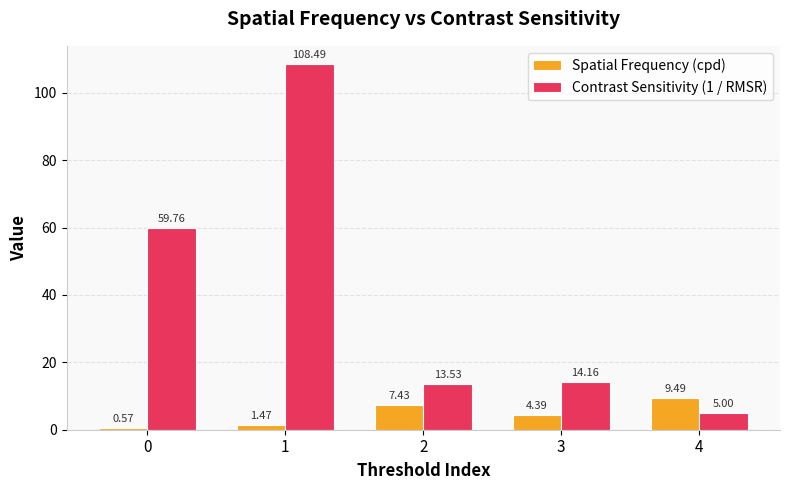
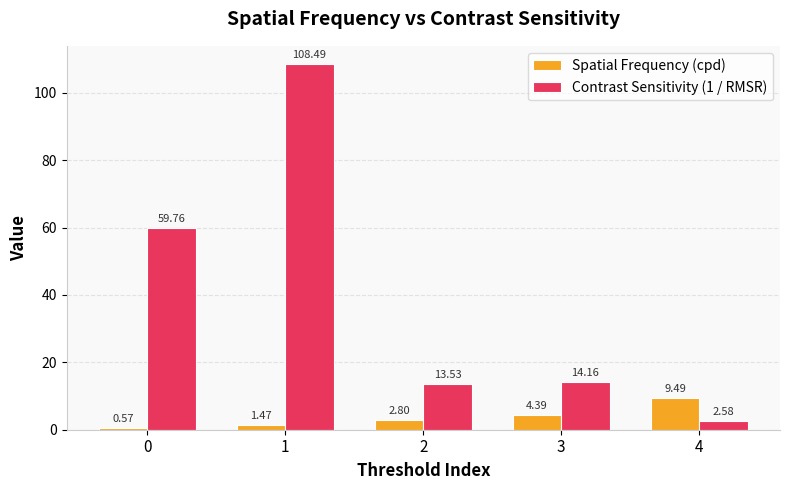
  {
    "Spatial Frequency (cpd)": {
      "0": 0.57,
      "1": 1.47,
-     "2": 7.43,
+     "2": 2.80,
      "3": 4.39,
      "4": 9.49
    },
    "Contrast Sensitivity (1 / RMSR)": {
      "0": 59.76,
      "1": 108.49,
      "2": 13.53,
      "3": 14.16,
-     "4": 5.00
+     "4": 2.58
    }
  }
